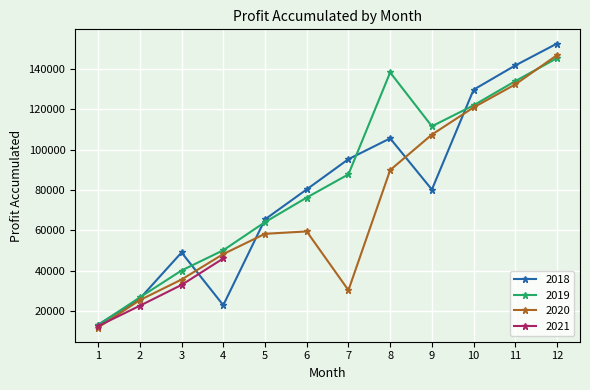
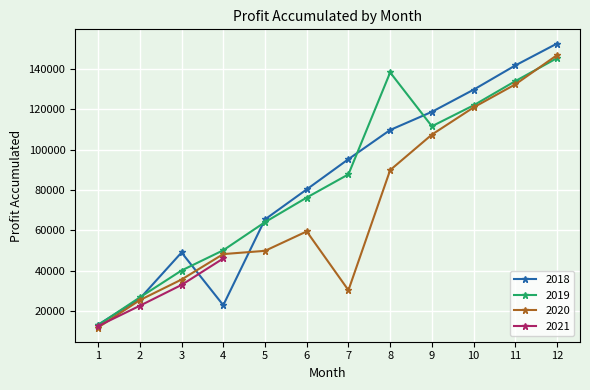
  {
    "2018": {
      "3": 49000,
      "4": 23000,
      "5": 65000,
      "6": 80000,
      "7": 95000,
-     "8": 106000,
-     "9": 80000,
+     "8": 110000,
+     "9": 119000,
      "10": 130000,
      "11": 142000,
      "12": 153000
    },
    "2019": {
      "3": 40000,
      "4": 50000,
      "5": 64000,
      "6": 76000,
      "7": 88000,
      "8": 138000,
      "9": 112000,
      "11": 134000,
      "12": 145000
    },
    "2020": {
      "3": 36000,
      "4": 48000,
-     "5": 58000,
+     "5": 50000,
      "6": 60000,
      "7": 30000,
      "8": 90000,
      "9": 107000,
      "11": 132000,
      "12": 147000
    },
    "2021": {
      "2": 23000,
      "3": 33000,
      "4": 46000
    }
  }
